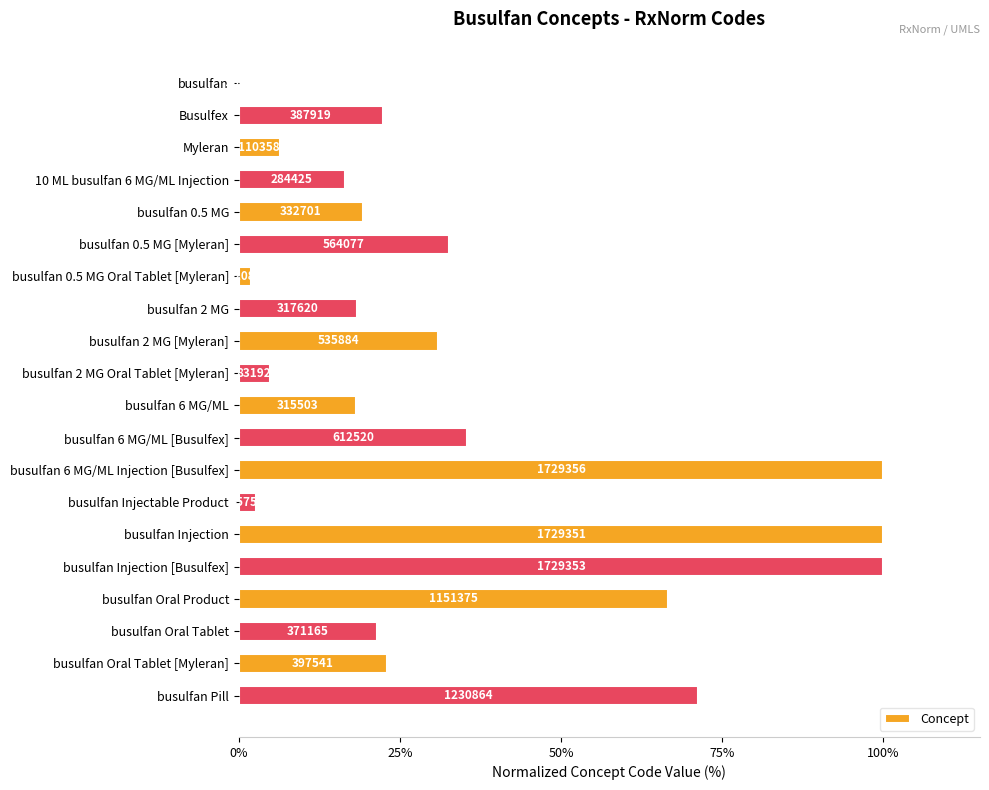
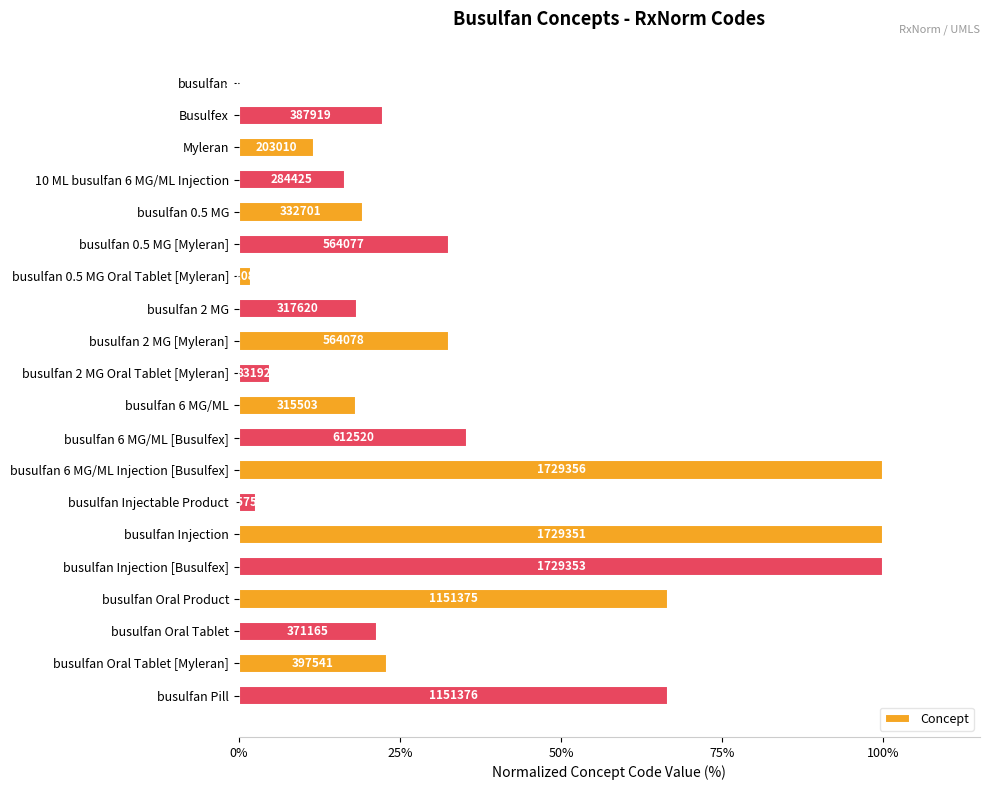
  {
-   "Myleran": 110358,
-   "busulfan 2 MG [Myleran]": 535884,
-   "busulfan Pill": 1230864
+   "Myleran": 203010,
+   "busulfan 2 MG [Myleran]": 564078,
+   "busulfan Pill": 1151376
  }
